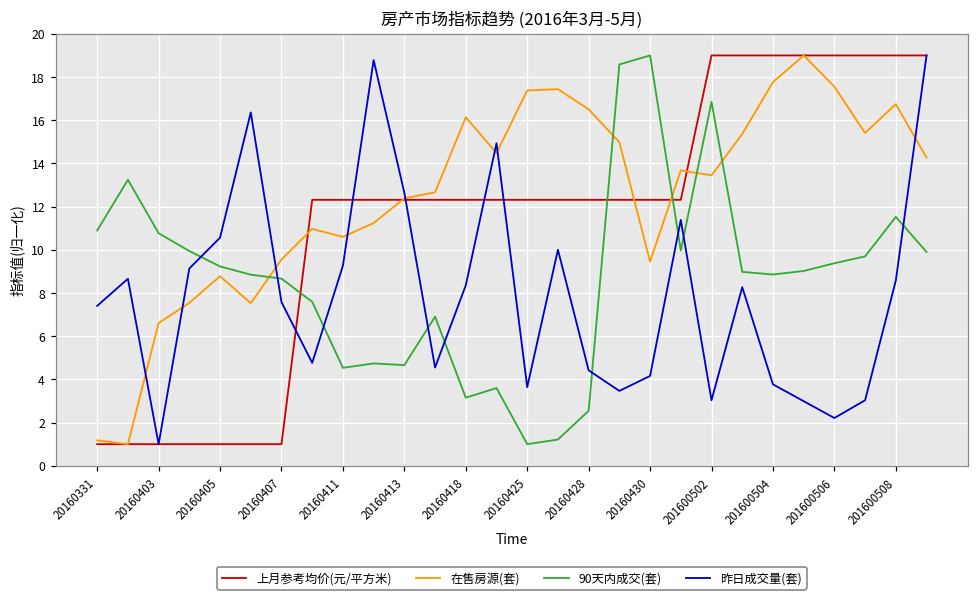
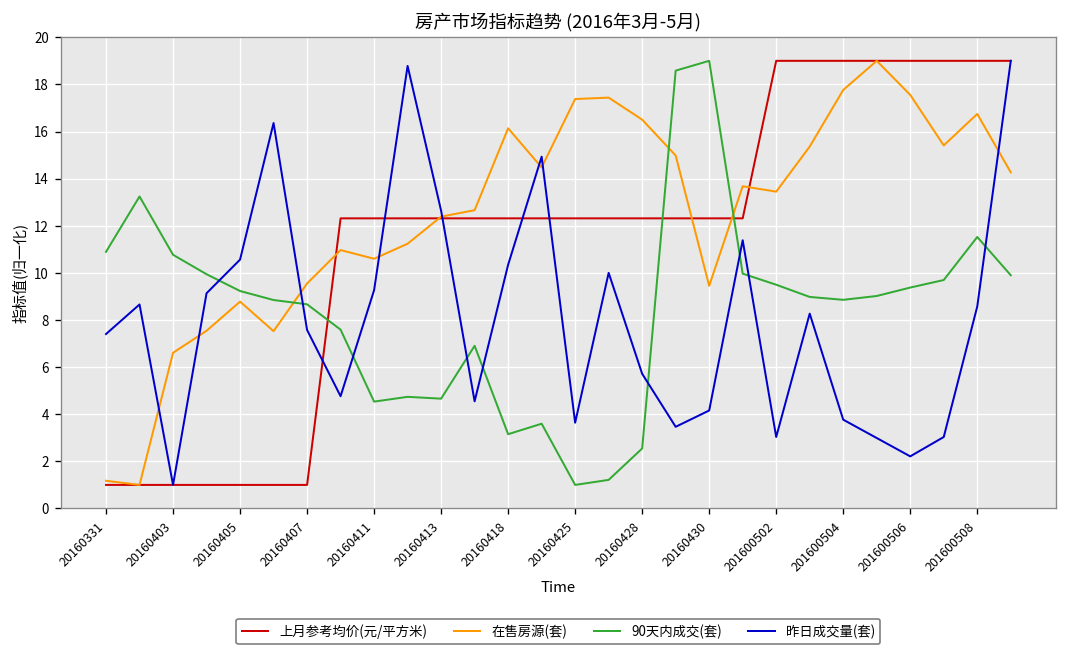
  {
    "上月参考均价(元/平方米)": {
      "20160331": 1.0,
      "20160405": 1.0,
      "20160407": 1.0,
      "20160411": 12.3,
      "20160418": 12.3,
      "20160425": 12.3,
      "20160428": 12.3,
      "20160430": 12.3,
      "201600502": 19.0,
      "201600504": 19.0,
      "201600506": 19.0,
      "201600508": 19.0
    },
    "在售房源(套)": {
      "20160331": 1.2,
      "20160403": 6.6,
      "20160405": 8.8,
      "20160407": 9.5,
      "20160411": 10.6,
      "20160418": 16.1,
      "20160425": 17.4,
      "20160428": 16.5,
      "20160430": 9.5,
      "201600502": 13.4,
      "201600504": 17.8,
      "201600506": 17.6,
      "201600508": 16.7
    },
    "90天内成交(套)": {
      "20160331": 10.9,
      "20160403": 10.8,
      "20160405": 9.2,
      "20160407": 8.7,
      "20160411": 4.5,
      "20160413": 4.7,
      "20160418": 3.2,
      "20160425": 1.0,
      "20160428": 2.5,
      "20160430": 19.0,
-     "201600502": 16.8,
+     "201600502": 9.5,
      "201600504": 8.9,
      "201600506": 9.4,
      "201600508": 11.5
    },
    "昨日成交量(套)": {
      "20160331": 7.4,
      "20160405": 10.6,
      "20160407": 7.6,
      "20160411": 9.3,
      "20160413": 12.6,
-     "20160418": 8.4,
+     "20160418": 10.3,
      "20160425": 3.6,
-     "20160428": 4.4,
+     "20160428": 5.7,
      "20160430": 4.2,
      "201600502": 3.0,
      "201600504": 3.8,
      "201600506": 2.2,
      "201600508": 8.6
    }
  }
